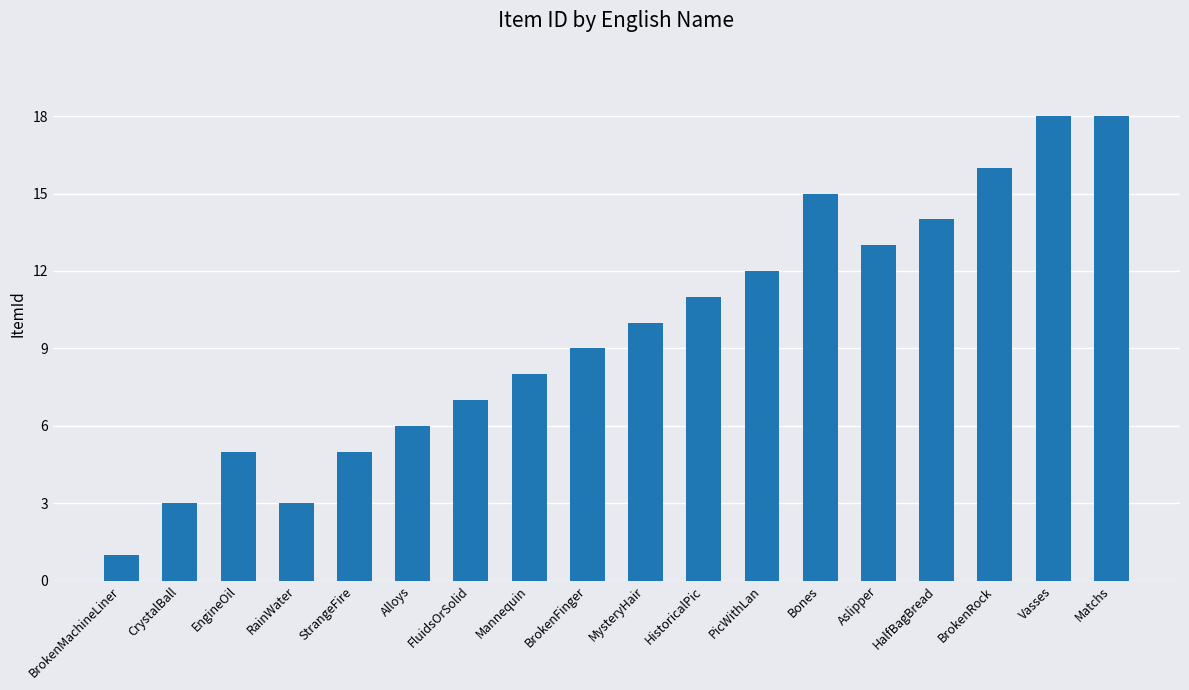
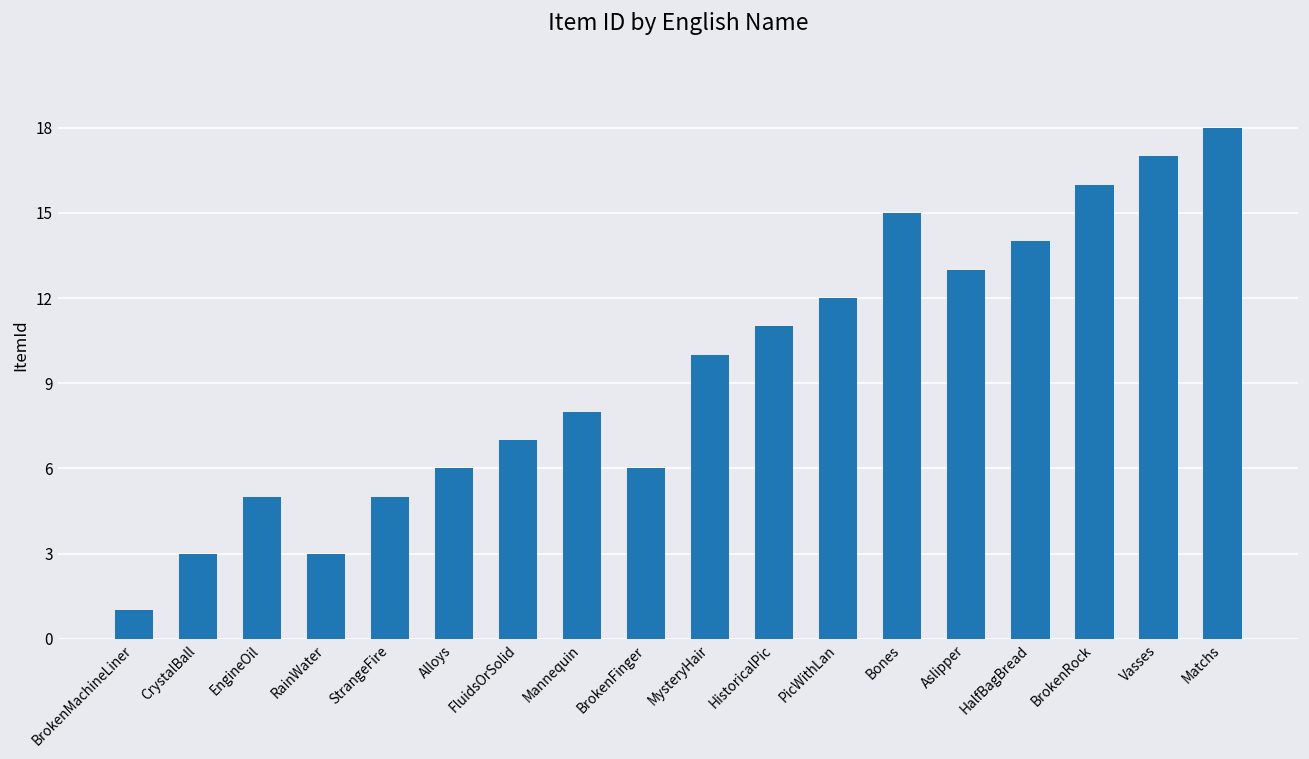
  {
    "BrokenMachineLiner": 1,
    "CrystalBall": 3,
    "EngineOil": 5,
    "RainWater": 3,
    "StrangeFire": 5,
    "Alloys": 6,
    "FluidsOrSolid": 7,
    "Mannequin": 8,
-   "BrokenFinger": 9,
+   "BrokenFinger": 6,
    "MysteryHair": 10,
    "HistoricalPic": 11,
    "PicWithLan": 12,
    "Bones": 15,
    "Aslipper": 13,
    "HalfBagBread": 14,
    "BrokenRock": 16,
-   "Vasses": 18,
+   "Vasses": 17,
    "Matchs": 18
  }
